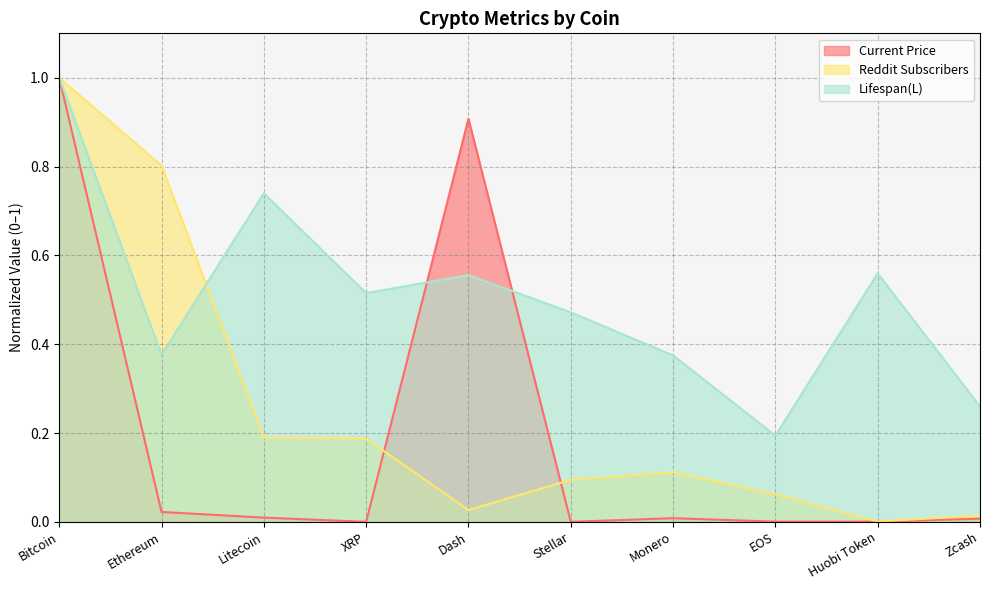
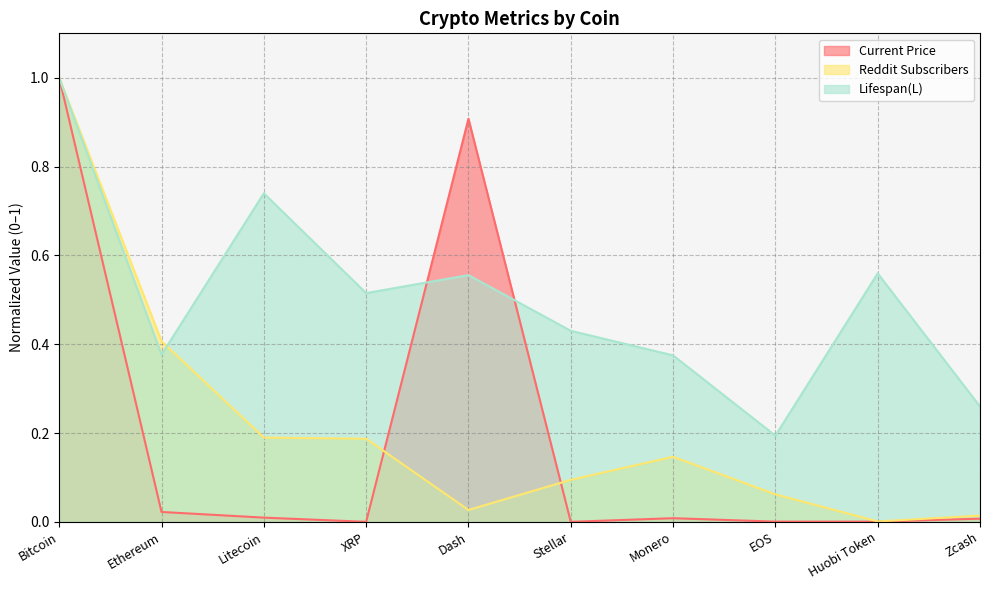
  {
    "Current Price": {
      "Ethereum": 0.02,
      "Litecoin": 0.01,
      "XRP": 0.00,
      "Dash": 0.91,
      "Stellar": 0.00,
      "Monero": 0.01,
      "EOS": 0.00,
      "Zcash": 0.01
    },
    "Reddit Subscribers": {
-     "Ethereum": 0.80,
+     "Ethereum": 0.41,
      "Litecoin": 0.19,
      "XRP": 0.19,
      "Dash": 0.03,
      "Stellar": 0.09,
-     "Monero": 0.11,
+     "Monero": 0.15,
      "EOS": 0.06,
      "Zcash": 0.01
    },
    "Lifespan(L)": {
      "Ethereum": 0.38,
      "Litecoin": 0.74,
      "XRP": 0.52,
      "Dash": 0.56,
-     "Stellar": 0.47,
+     "Stellar": 0.43,
      "Monero": 0.37,
      "EOS": 0.19,
      "Huobi Token": 0.56,
      "Zcash": 0.26
    }
  }
